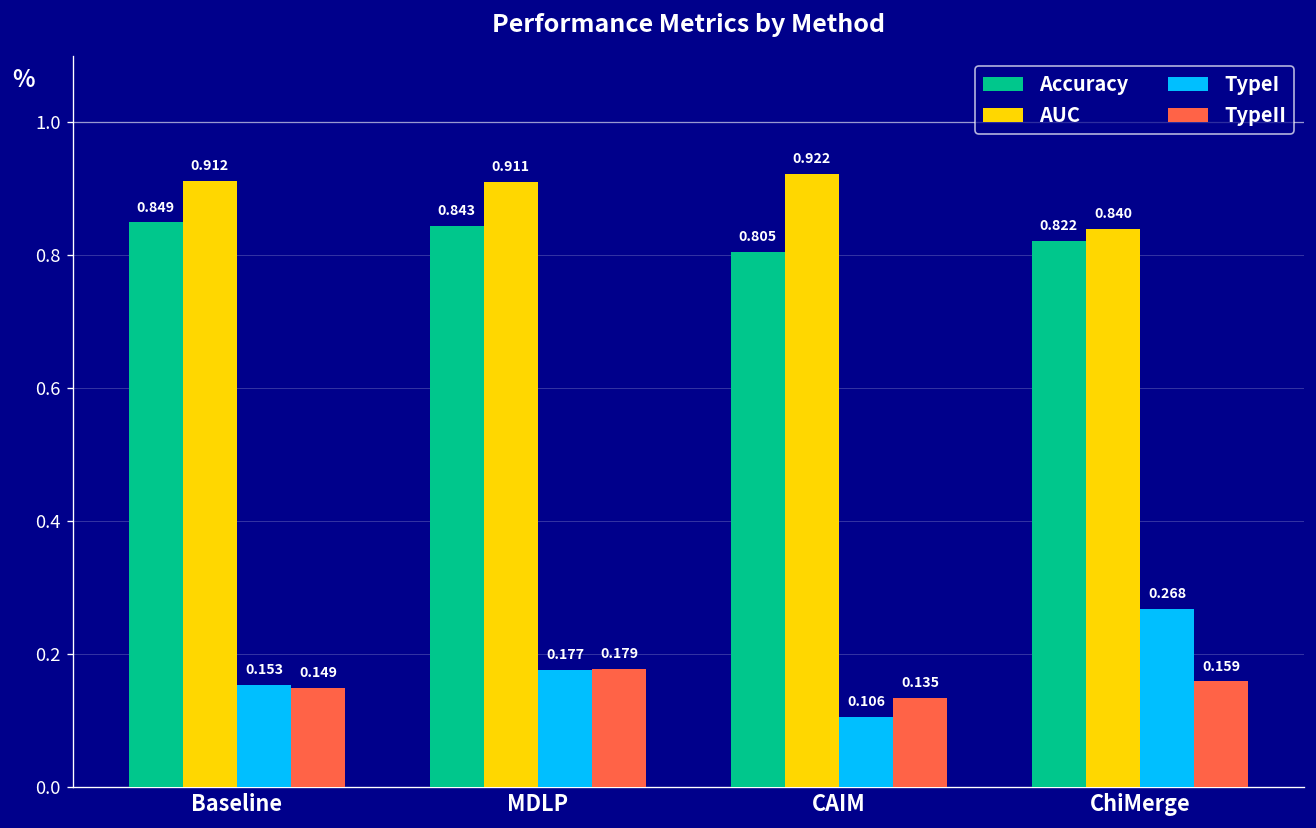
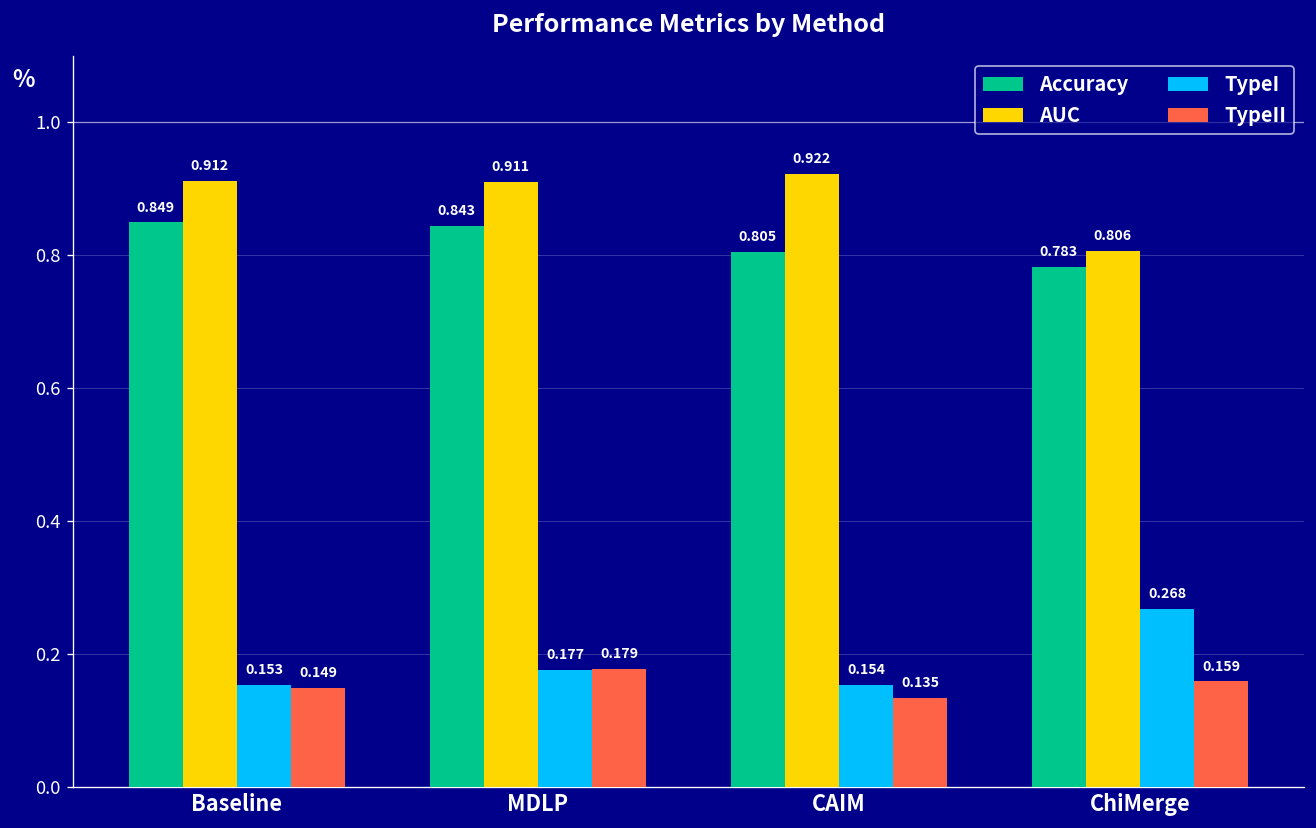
  {
    "Accuracy": {
      "Baseline": 0.849,
      "MDLP": 0.843,
      "CAIM": 0.805,
-     "ChiMerge": 0.822
+     "ChiMerge": 0.783
    },
    "AUC": {
      "Baseline": 0.912,
      "MDLP": 0.911,
      "CAIM": 0.922,
-     "ChiMerge": 0.840
+     "ChiMerge": 0.806
    },
    "TypeI": {
      "Baseline": 0.153,
      "MDLP": 0.177,
-     "CAIM": 0.106,
+     "CAIM": 0.154,
      "ChiMerge": 0.268
    },
    "TypeII": {
      "Baseline": 0.149,
      "MDLP": 0.179,
      "CAIM": 0.135,
      "ChiMerge": 0.159
    }
  }
